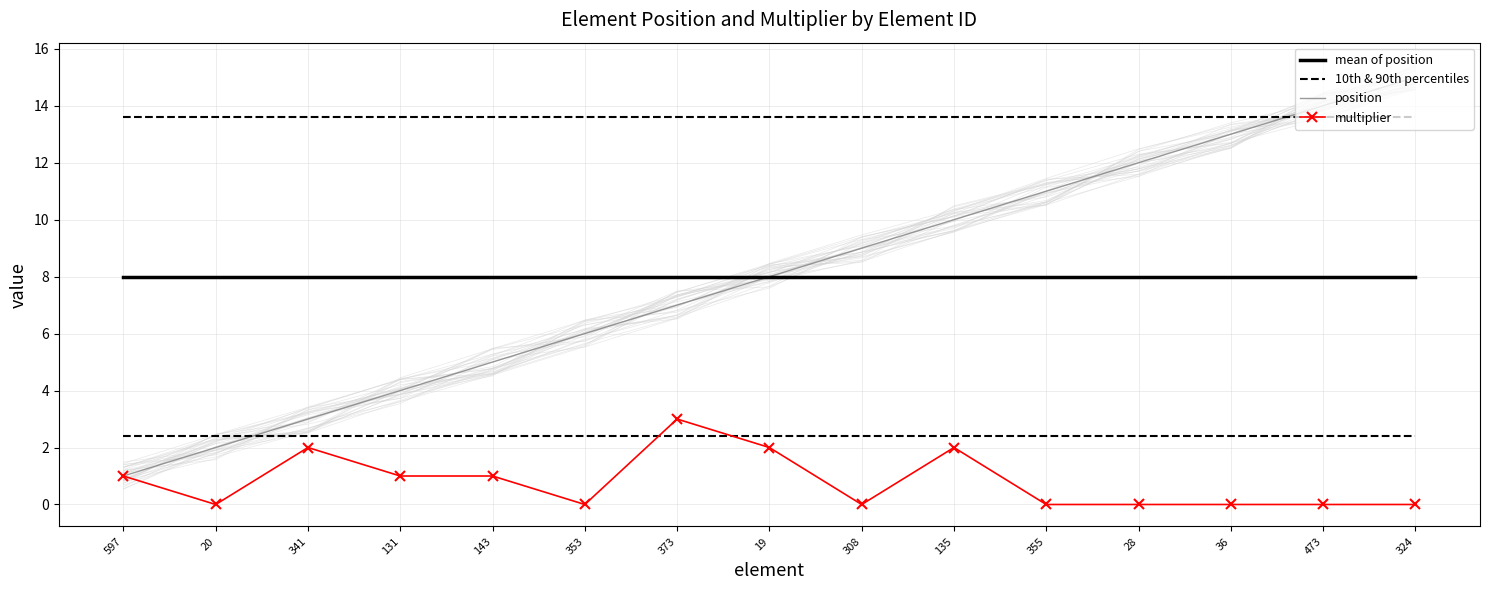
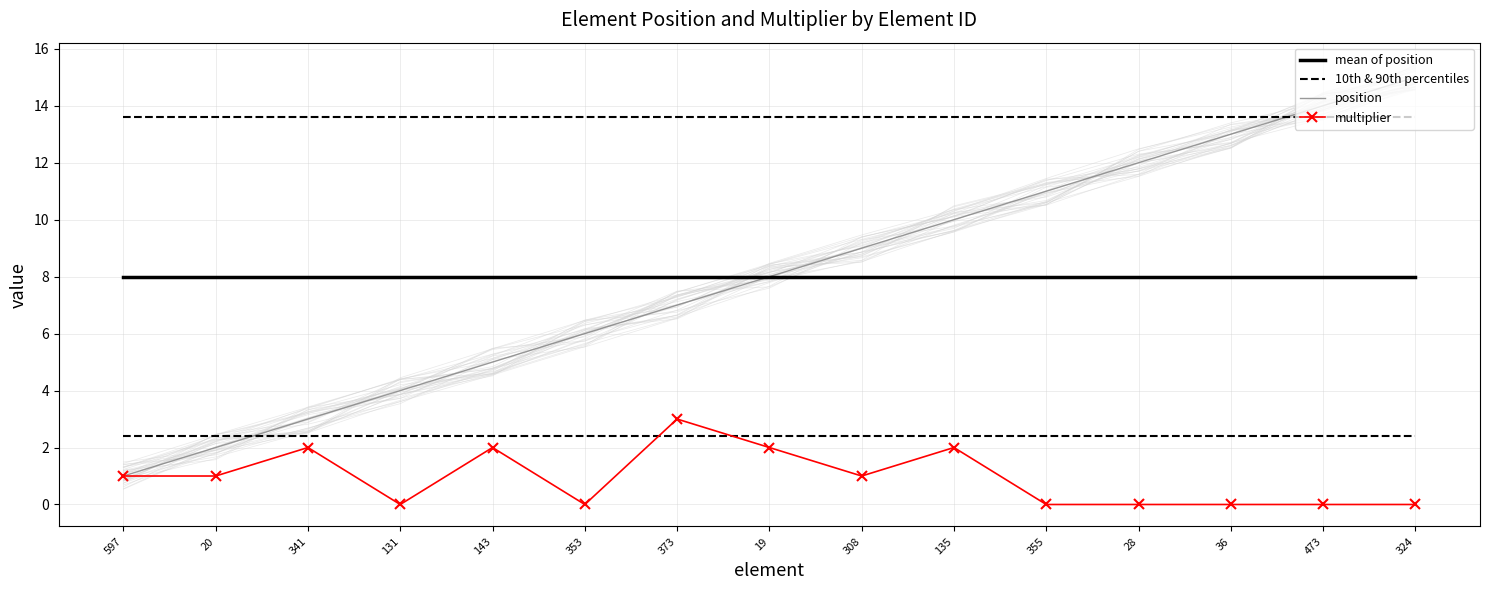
  {
    "multiplier": {
-     "20": 0,
+     "20": 1,
      "341": 2,
-     "131": 1,
-     "143": 1,
+     "131": 0,
+     "143": 2,
      "353": 0,
      "373": 3,
      "19": 2,
-     "308": 0,
+     "308": 1,
      "135": 2,
      "355": 0,
      "28": 0,
      "36": 0,
      "473": 0,
      "324": 0
    }
  }
